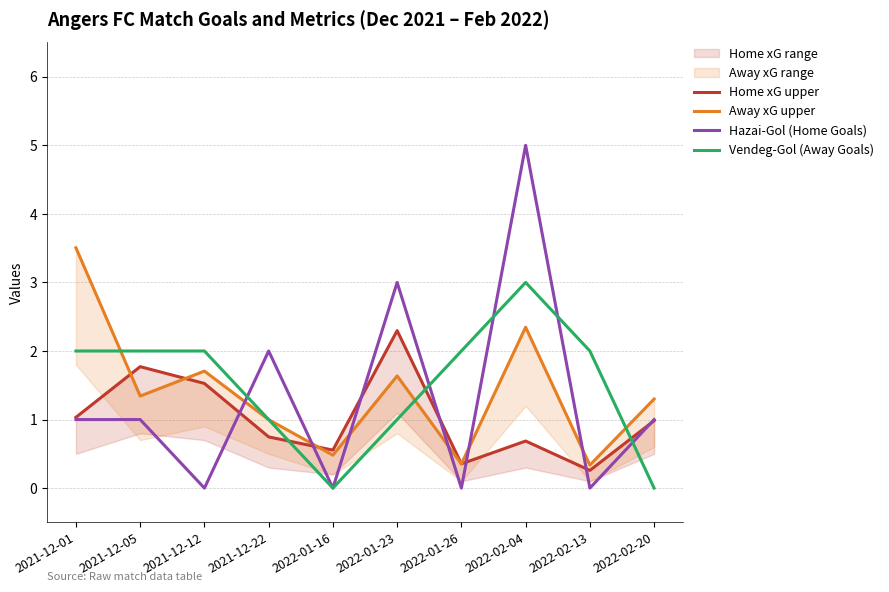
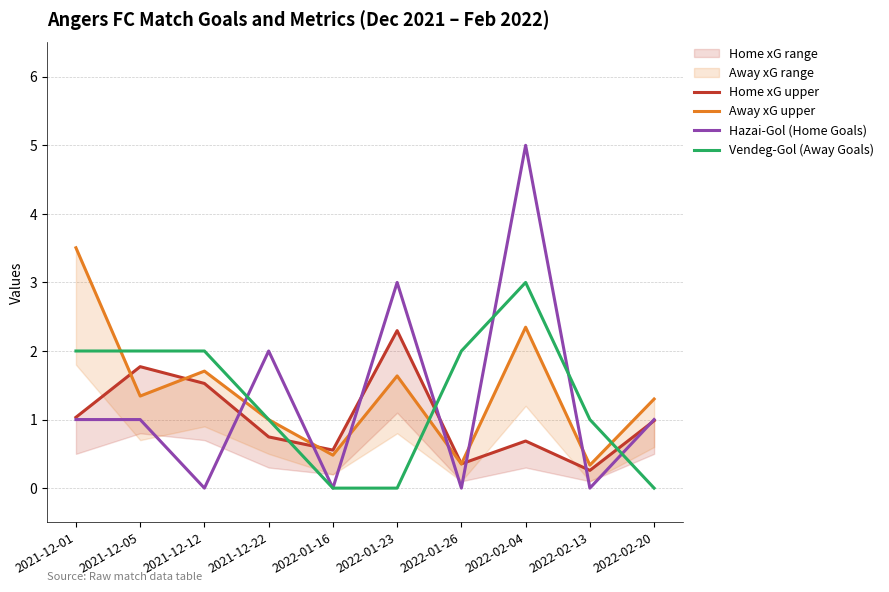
  {
    "Hazai-Gol (Home Goals)": {
      "2021-12-05": 1,
      "2021-12-12": 0,
      "2021-12-22": 2,
      "2022-01-23": 3,
      "2022-01-26": 0,
      "2022-02-04": 5,
      "2022-02-13": 0
    },
    "Vendeg-Gol (Away Goals)": {
      "2021-12-01": 2,
      "2021-12-05": 2,
      "2021-12-12": 2,
-     "2022-01-23": 1,
+     "2022-01-23": 0,
      "2022-01-26": 2,
      "2022-02-04": 3,
-     "2022-02-13": 2,
+     "2022-02-13": 1,
      "2022-02-20": 0
    }
  }
